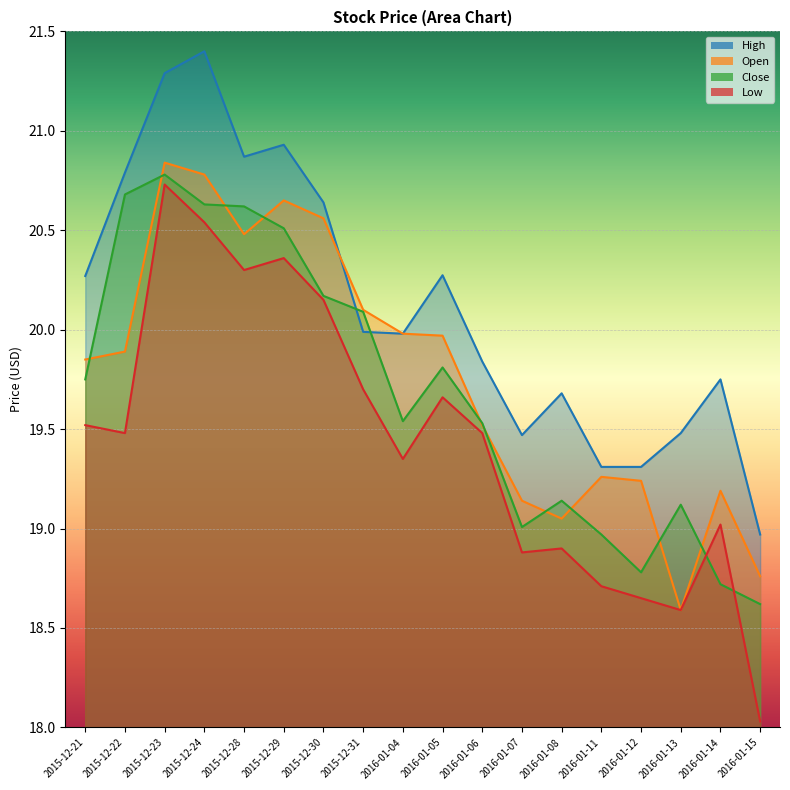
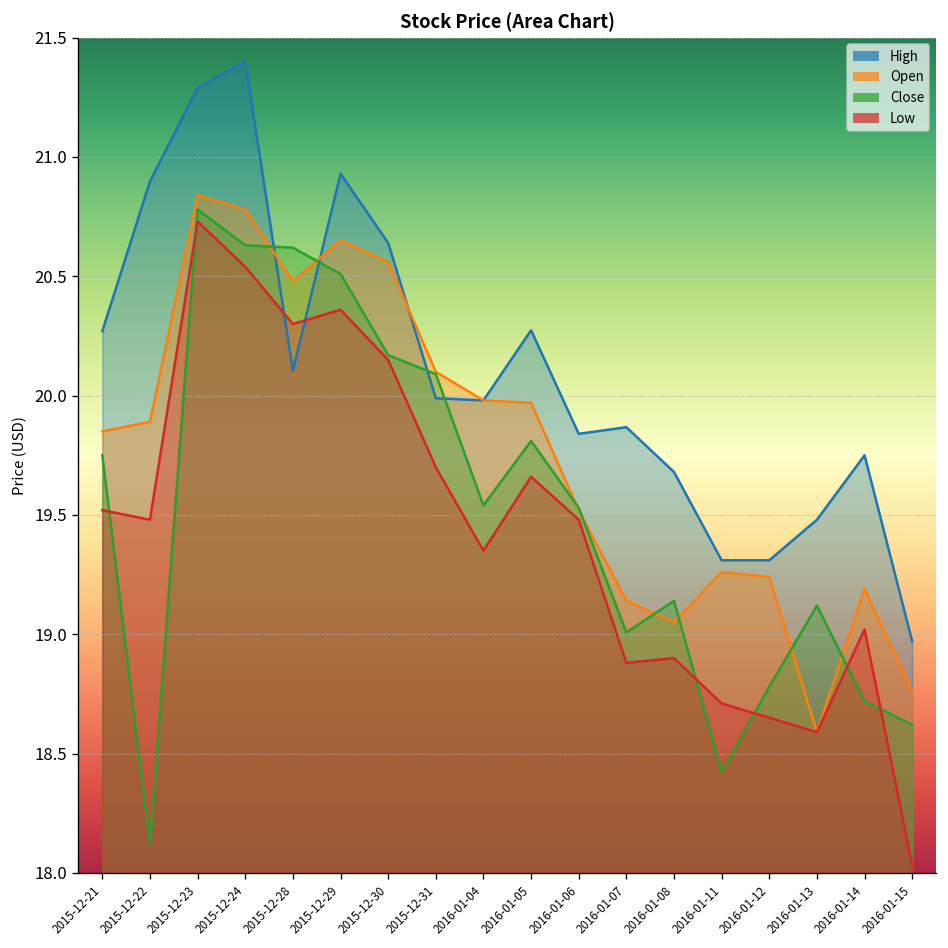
  {
    "High": {
      "2015-12-21": 20.27,
-     "2015-12-22": 20.79,
+     "2015-12-22": 20.90,
      "2015-12-23": 21.29,
      "2015-12-24": 21.40,
-     "2015-12-28": 20.87,
+     "2015-12-28": 20.10,
      "2015-12-29": 20.93,
      "2015-12-30": 20.64,
      "2015-12-31": 19.99,
      "2016-01-05": 20.27,
      "2016-01-06": 19.84,
-     "2016-01-07": 19.47,
+     "2016-01-07": 19.87,
      "2016-01-08": 19.68,
      "2016-01-11": 19.31,
      "2016-01-12": 19.31,
      "2016-01-13": 19.48,
      "2016-01-14": 19.75,
      "2016-01-15": 18.97
    },
    "Close": {
      "2015-12-21": 19.75,
-     "2015-12-22": 20.68,
+     "2015-12-22": 18.12,
      "2015-12-23": 20.78,
      "2015-12-24": 20.63,
      "2015-12-28": 20.62,
      "2015-12-29": 20.51,
      "2015-12-30": 20.17,
      "2016-01-04": 19.54,
      "2016-01-05": 19.81,
      "2016-01-07": 19.01,
      "2016-01-08": 19.14,
-     "2016-01-11": 18.97,
+     "2016-01-11": 18.42,
      "2016-01-12": 18.78,
      "2016-01-13": 19.12,
      "2016-01-14": 18.72,
      "2016-01-15": 18.62
    }
  }
